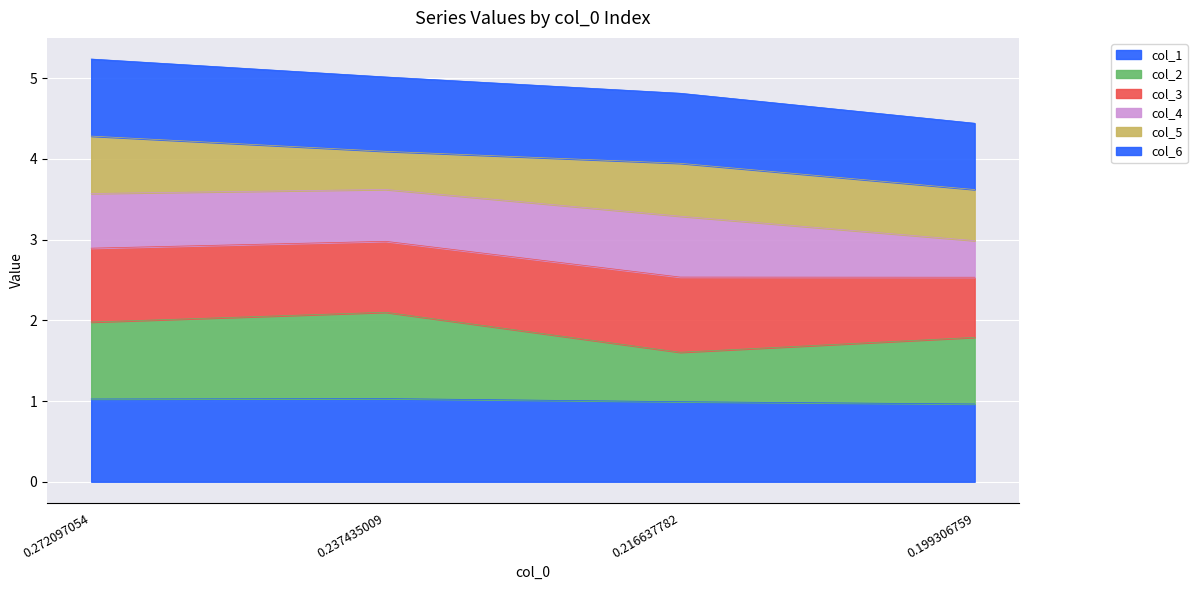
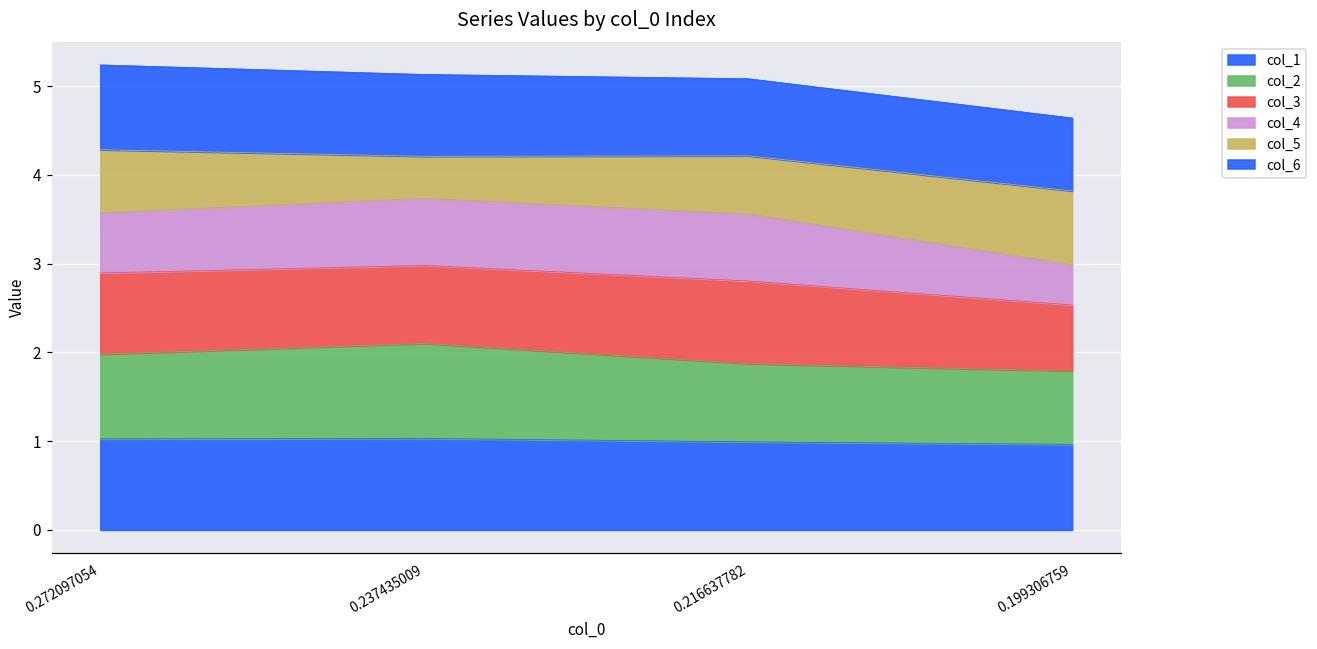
  {
    "col_2": {
      "0.272097054": 1.0,
      "0.237435009": 1.1,
-     "0.216637782": 0.6,
+     "0.216637782": 0.9,
      "0.199306759": 0.8
    },
    "col_3": {
      "0.272097054": 0.9,
      "0.237435009": 0.9,
      "0.216637782": 0.9,
      "0.199306759": 0.7
    },
    "col_4": {
      "0.272097054": 0.7,
-     "0.237435009": 0.6,
+     "0.237435009": 0.8,
      "0.216637782": 0.8,
      "0.199306759": 0.5
    },
    "col_5": {
      "0.272097054": 0.7,
      "0.237435009": 0.5,
      "0.216637782": 0.7,
-     "0.199306759": 0.6
+     "0.199306759": 0.8
    }
  }
